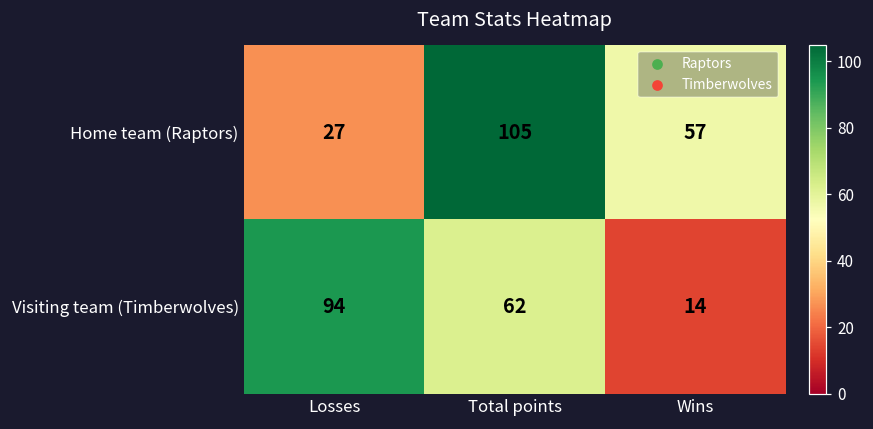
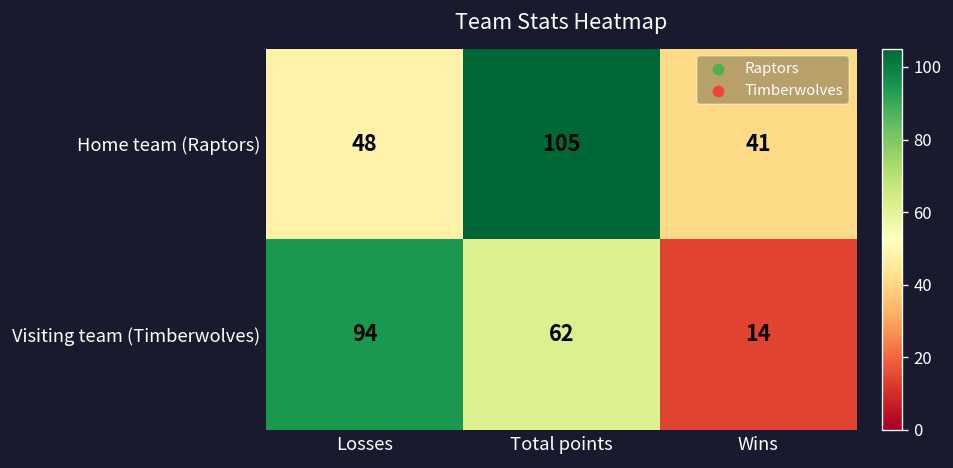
  {
    "Home team (Raptors)": {
-     "Losses": 27,
+     "Losses": 48,
      "Total points": 105,
-     "Wins": 57
+     "Wins": 41
    },
    "Visiting team (Timberwolves)": {
      "Losses": 94,
      "Total points": 62,
      "Wins": 14
    }
  }
